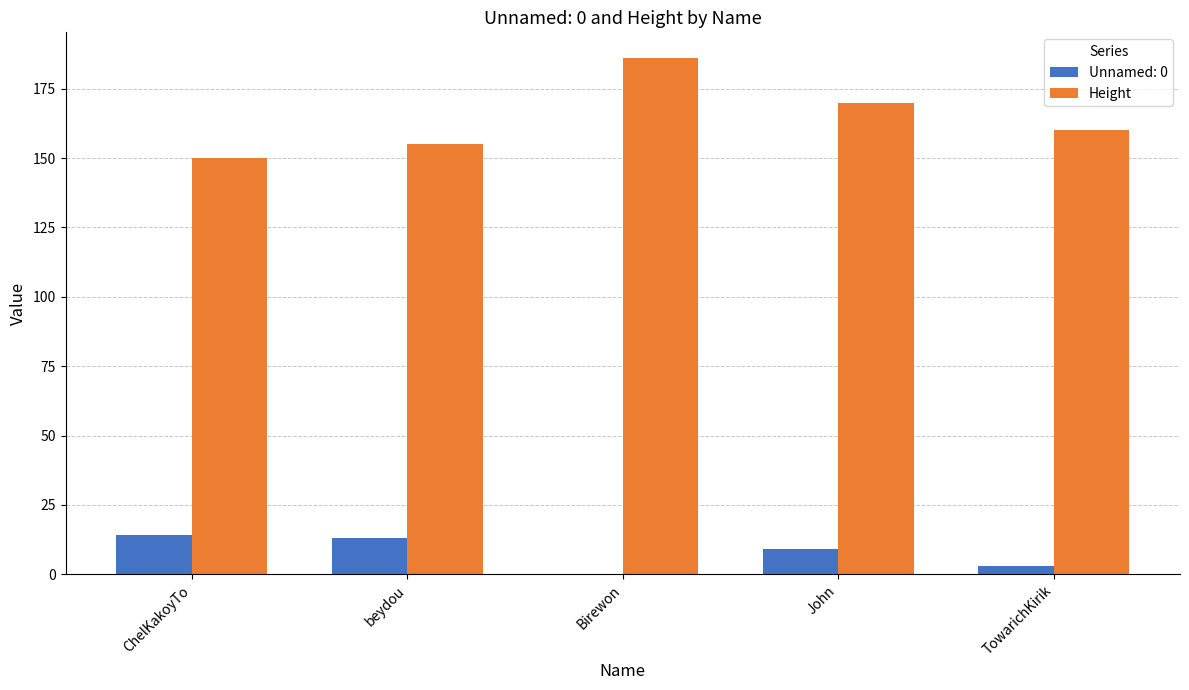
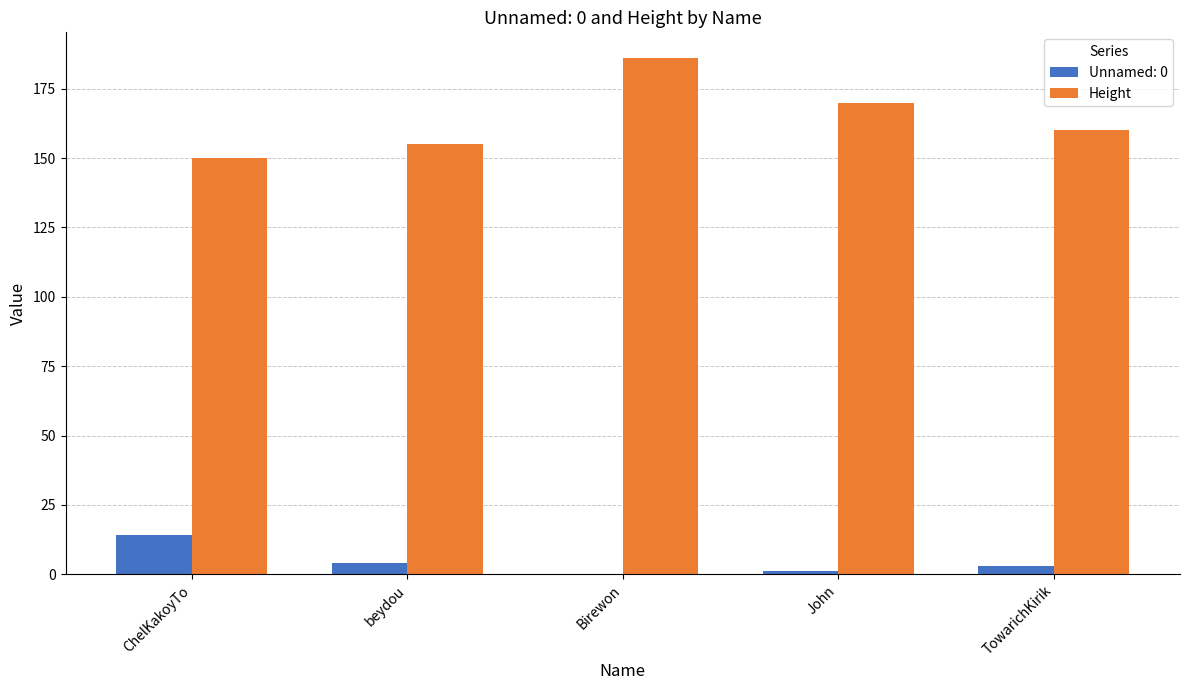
  {
    "Unnamed: 0": {
      "ChelKakoyTo": 14,
-     "beydou": 13,
+     "beydou": 4,
      "Birewon": 0,
-     "John": 9,
+     "John": 1,
      "TowarichKirik": 3
    },
    "Height": {
      "ChelKakoyTo": 150,
      "beydou": 155,
      "Birewon": 186,
      "John": 170,
      "TowarichKirik": 160
    }
  }
